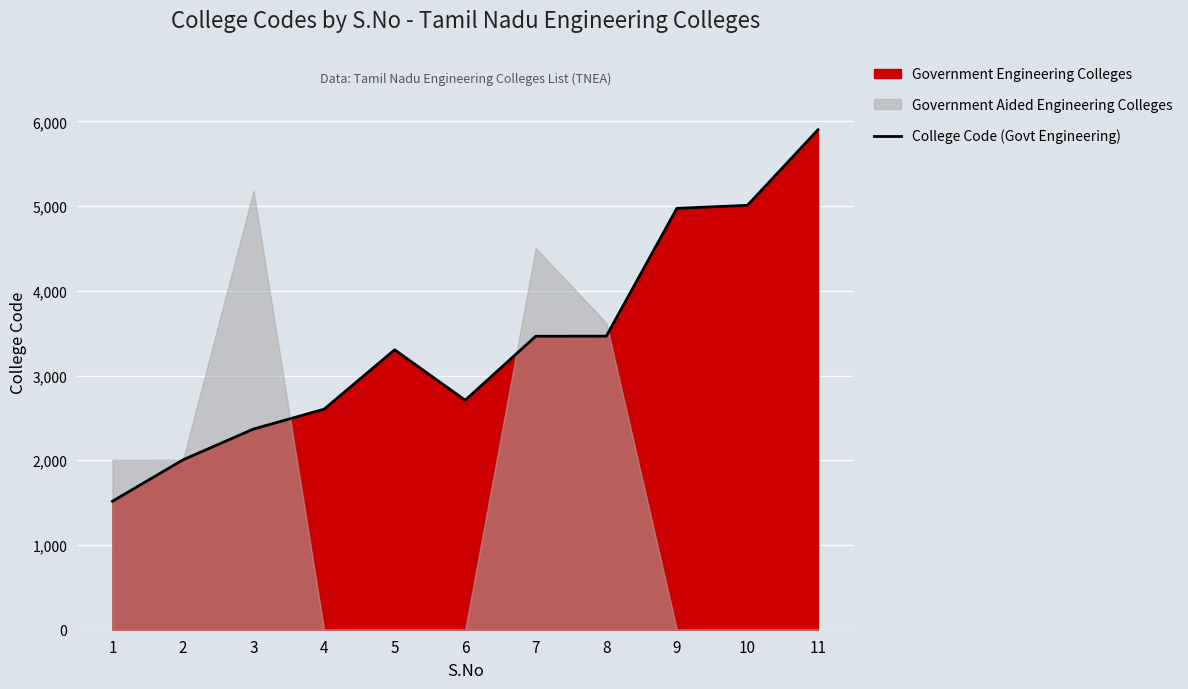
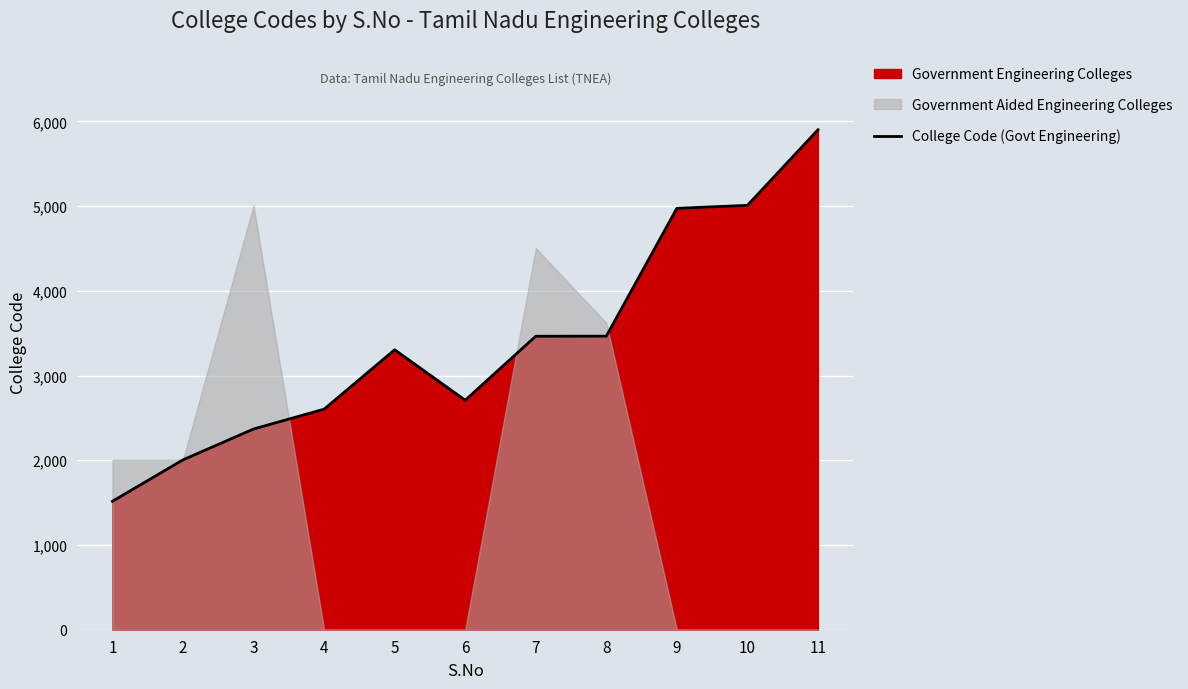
  {
    "Government Engineering Colleges": {
      "1": "1,500",
      "3": "2,400",
      "4": "2,600",
      "5": "3,300",
      "6": "2,700",
      "7": "3,500",
      "8": "3,500",
      "9": "5,000",
      "10": "5,000",
      "11": "5,900"
    },
    "Government Aided Engineering Colleges": {
      "1": "2,000",
-     "3": "5,200",
+     "3": "5,000",
      "4": "0",
      "5": "0",
      "6": "0",
      "7": "4,500",
      "8": "3,600",
      "9": "0",
      "10": "0",
      "11": "0"
    }
  }
